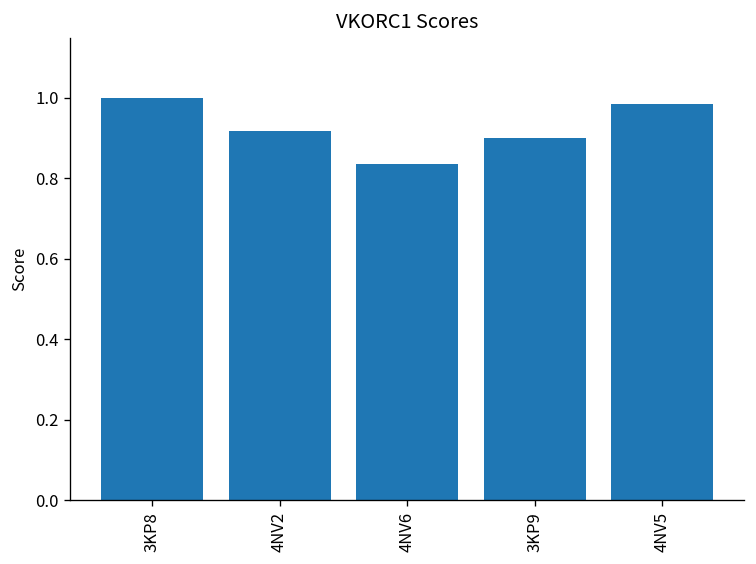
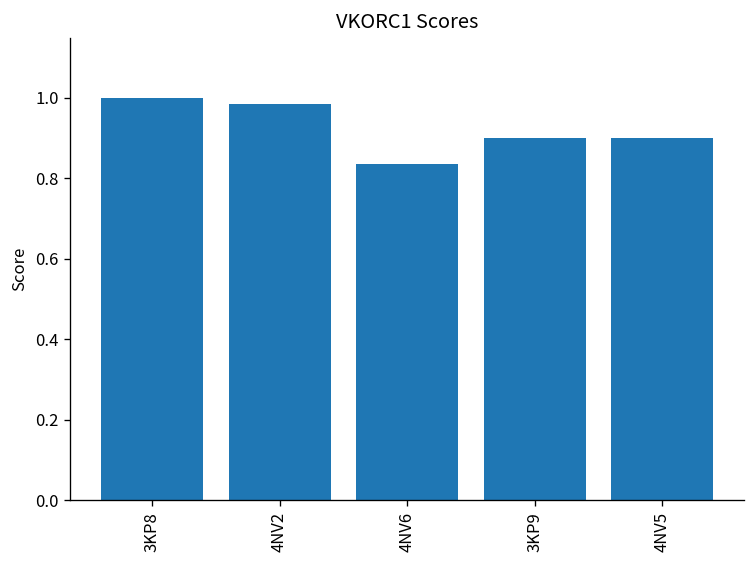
  {
    "3KP8": 1.00,
-   "4NV2": 0.92,
+   "4NV2": 0.98,
    "4NV6": 0.84,
    "3KP9": 0.90,
-   "4NV5": 0.99
+   "4NV5": 0.90
  }
